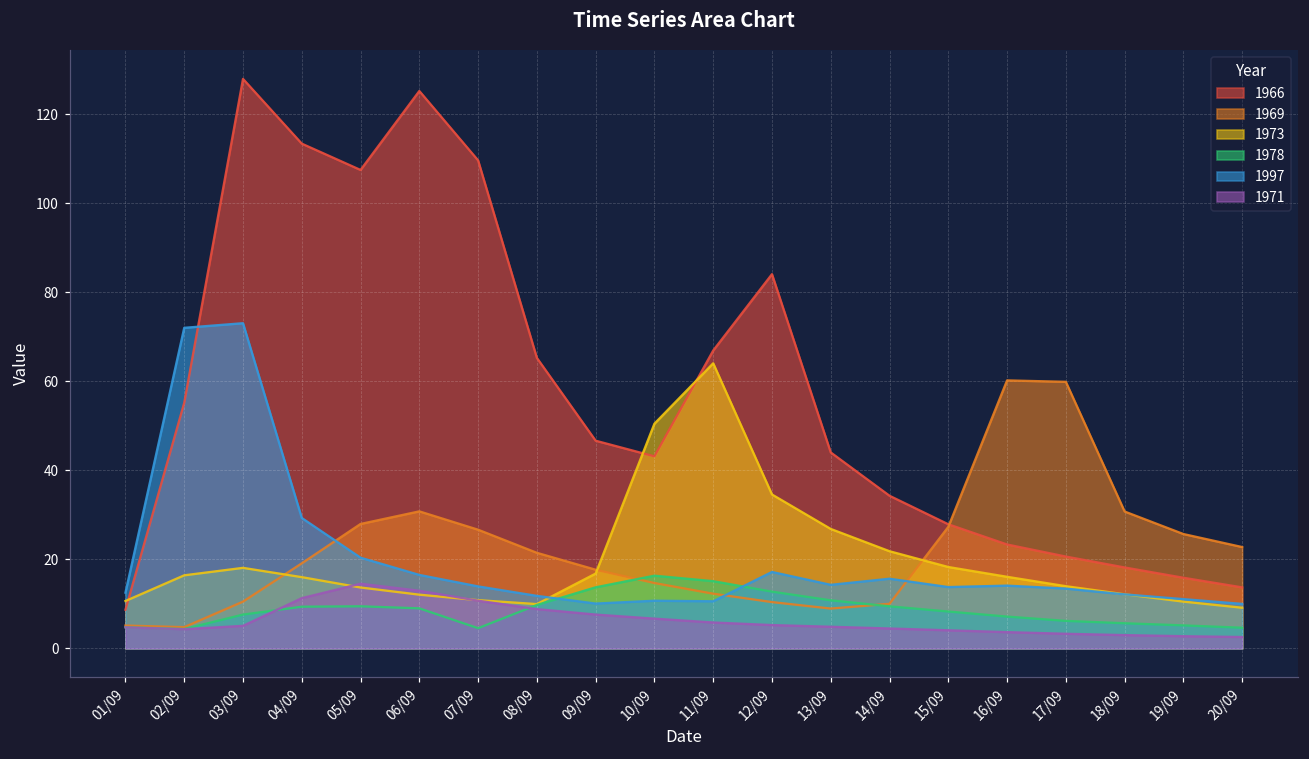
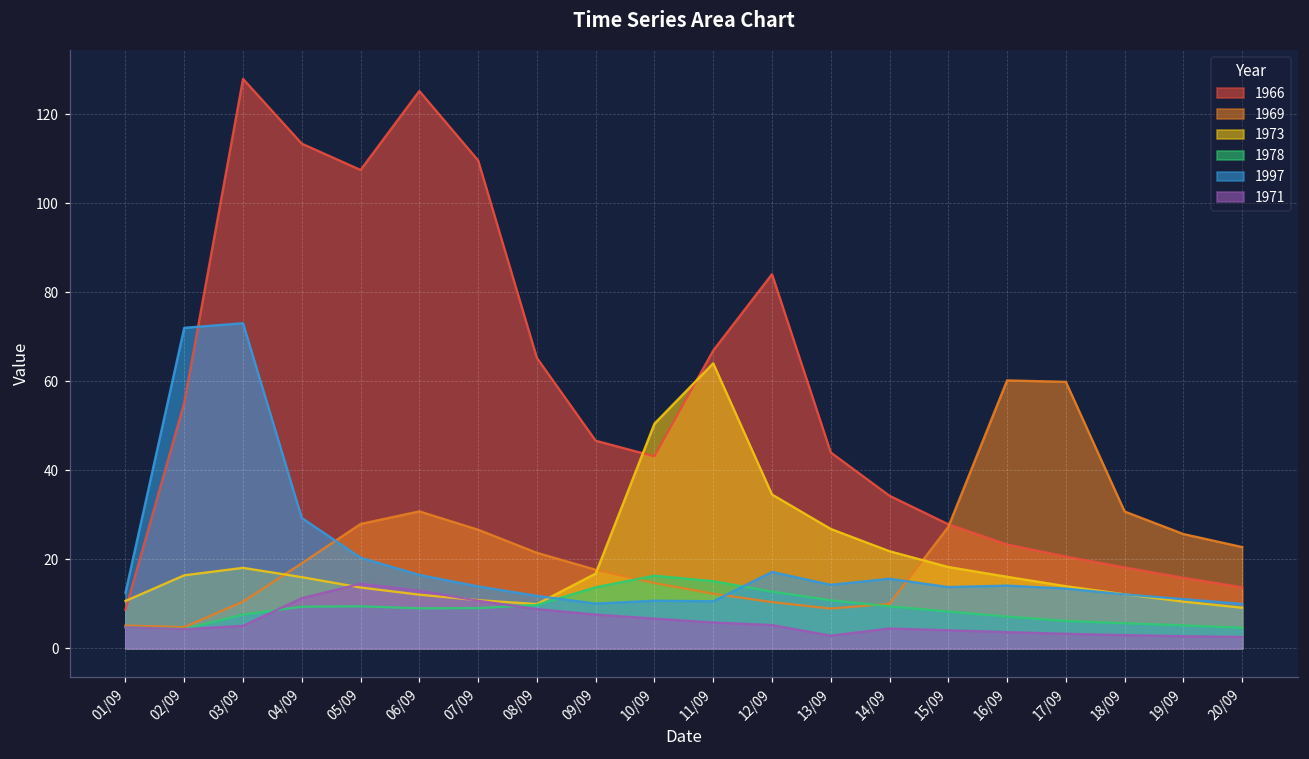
  {
    "1973": {
      "01/09": 11,
      "02/09": 16,
      "03/09": 18,
      "04/09": 16,
      "05/09": 14,
      "06/09": 12,
      "09/09": 17,
      "10/09": 50,
      "11/09": 64,
      "12/09": 35,
      "13/09": 27,
      "14/09": 22,
      "15/09": 18,
      "16/09": 16,
      "20/09": 9
    },
    "1978": {
      "03/09": 8,
      "04/09": 9,
      "05/09": 9,
      "06/09": 9,
-     "07/09": 5,
+     "07/09": 9,
      "09/09": 14,
      "10/09": 16,
      "11/09": 15,
      "12/09": 13,
      "13/09": 11,
      "15/09": 8,
      "16/09": 7,
      "17/09": 6,
      "18/09": 6,
      "19/09": 5,
      "20/09": 5
    },
    "1997": {
      "01/09": 13,
      "02/09": 72,
      "03/09": 73,
      "04/09": 29,
      "05/09": 20,
      "06/09": 17,
      "07/09": 14,
      "08/09": 12,
      "09/09": 10,
      "10/09": 11,
      "11/09": 11,
      "12/09": 17,
      "13/09": 14,
      "14/09": 16,
      "15/09": 14,
      "16/09": 14,
      "20/09": 10
    },
    "1971": {
      "03/09": 5,
      "04/09": 11,
      "05/09": 15,
      "06/09": 13,
      "08/09": 9,
      "09/09": 8,
      "10/09": 7,
      "11/09": 6,
      "12/09": 5,
-     "13/09": 5,
+     "13/09": 3,
      "14/09": 4,
      "15/09": 4,
      "16/09": 4,
      "17/09": 3,
      "18/09": 3,
      "19/09": 3,
      "20/09": 3
    }
  }
